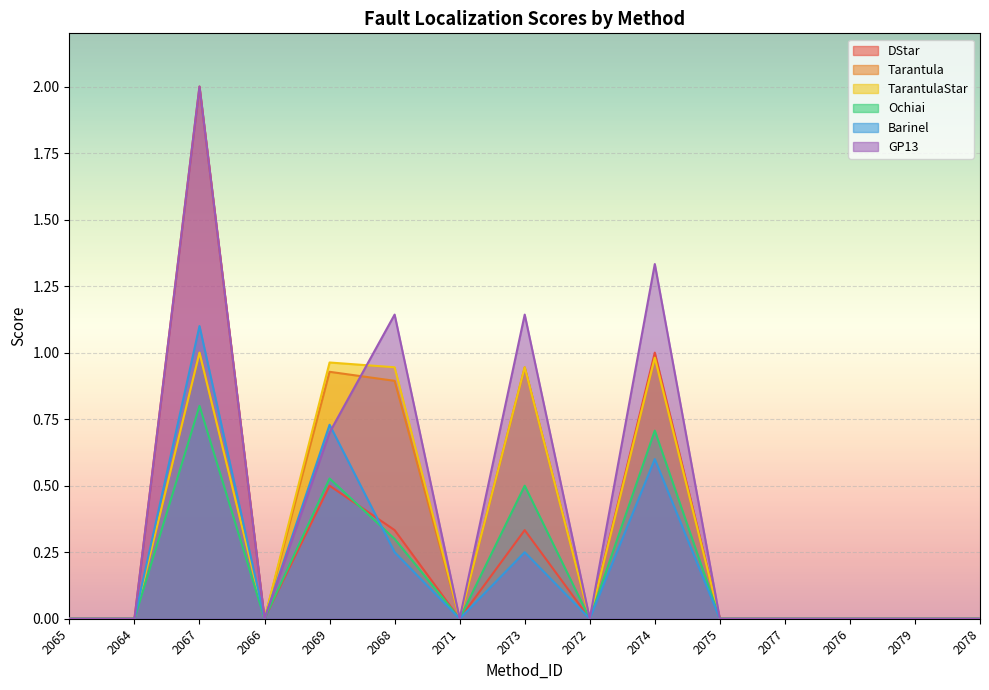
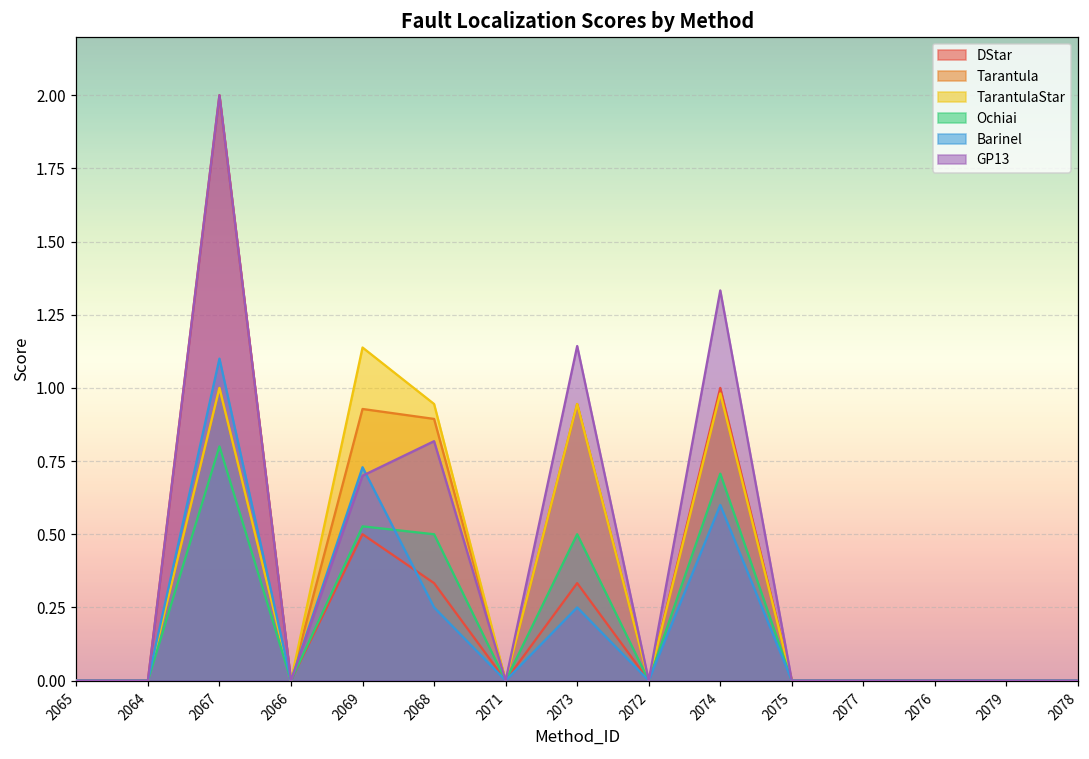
  {
    "TarantulaStar": {
-     "2069": 0.96,
+     "2069": 1.14,
      "2068": 0.95
    },
    "Ochiai": {
      "2067": 0.8,
      "2069": 0.53,
-     "2068": 0.3,
+     "2068": 0.5,
      "2073": 0.5,
      "2074": 0.7
    },
    "Barinel": {
      "2067": 1.10,
      "2069": 0.73,
      "2068": 0.25,
      "2073": 0.25,
      "2074": 0.60
    },
    "GP13": {
      "2069": 0.70,
-     "2068": 1.14,
+     "2068": 0.82,
      "2073": 1.14,
      "2074": 1.33
    }
  }
